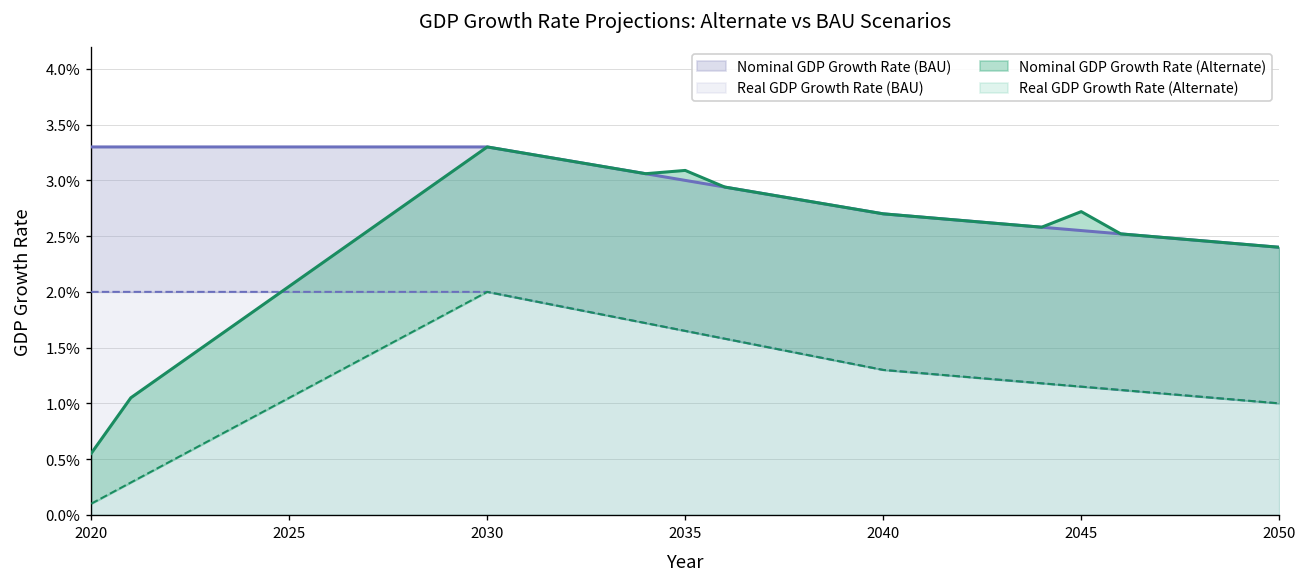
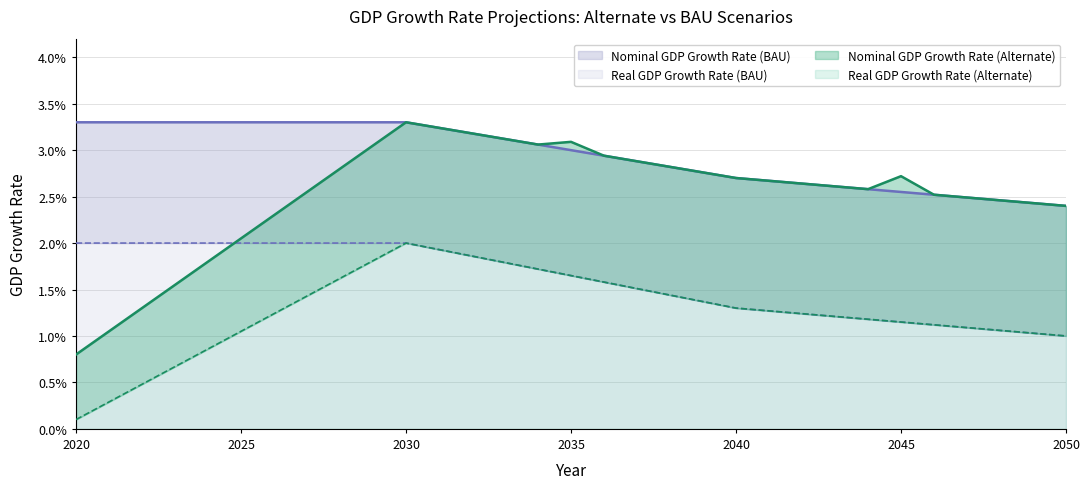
  {
    "Nominal GDP Growth Rate (Alternate)": {
-     "2020": "0.6%",
+     "2020": "0.8%",
      "2025": "2.1%",
      "2035": "3.1%",
      "2045": "2.7%"
    }
  }
